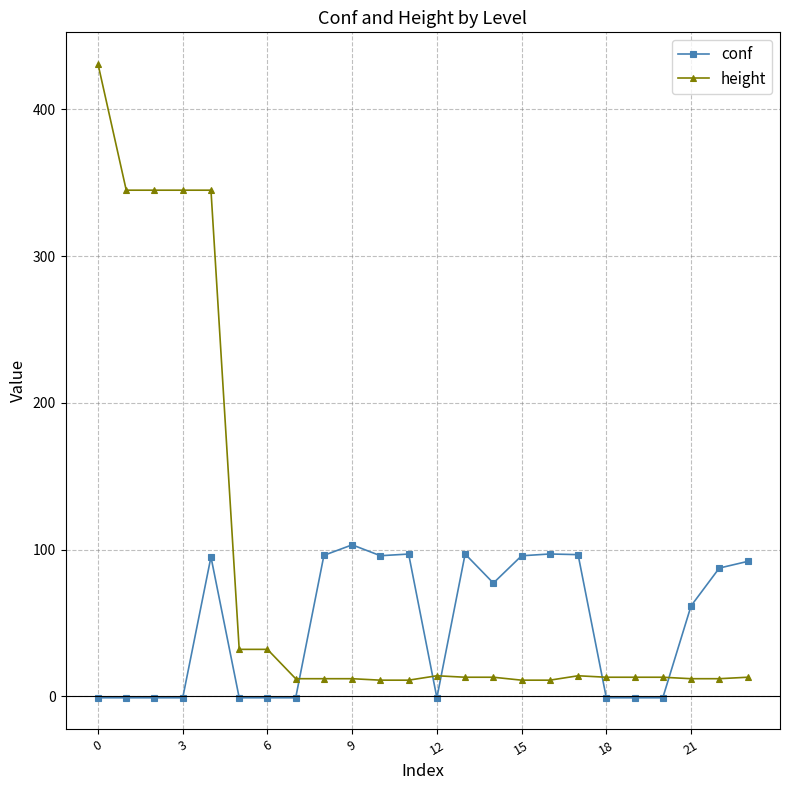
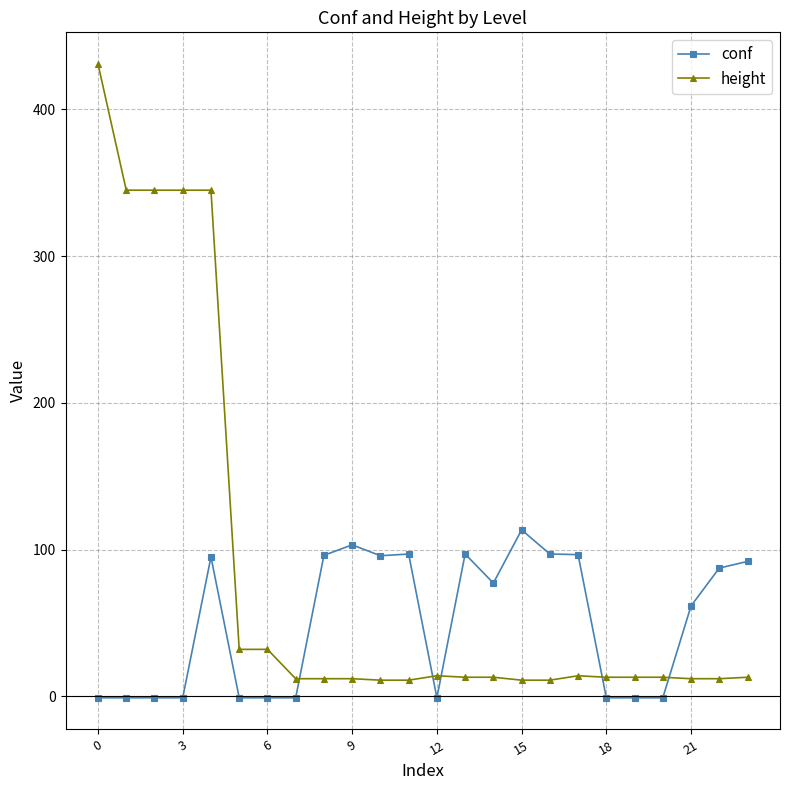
  {
    "conf": {
      "0": -1,
      "3": -1,
      "6": -1,
      "9": 103,
      "12": -1,
-     "15": 96,
+     "15": 113,
      "18": -1,
      "21": 62
    },
    "height": {
      "0": 431,
      "3": 345,
      "6": 32,
      "9": 12,
      "12": 14,
      "15": 11,
      "18": 13,
      "21": 12
    }
  }
